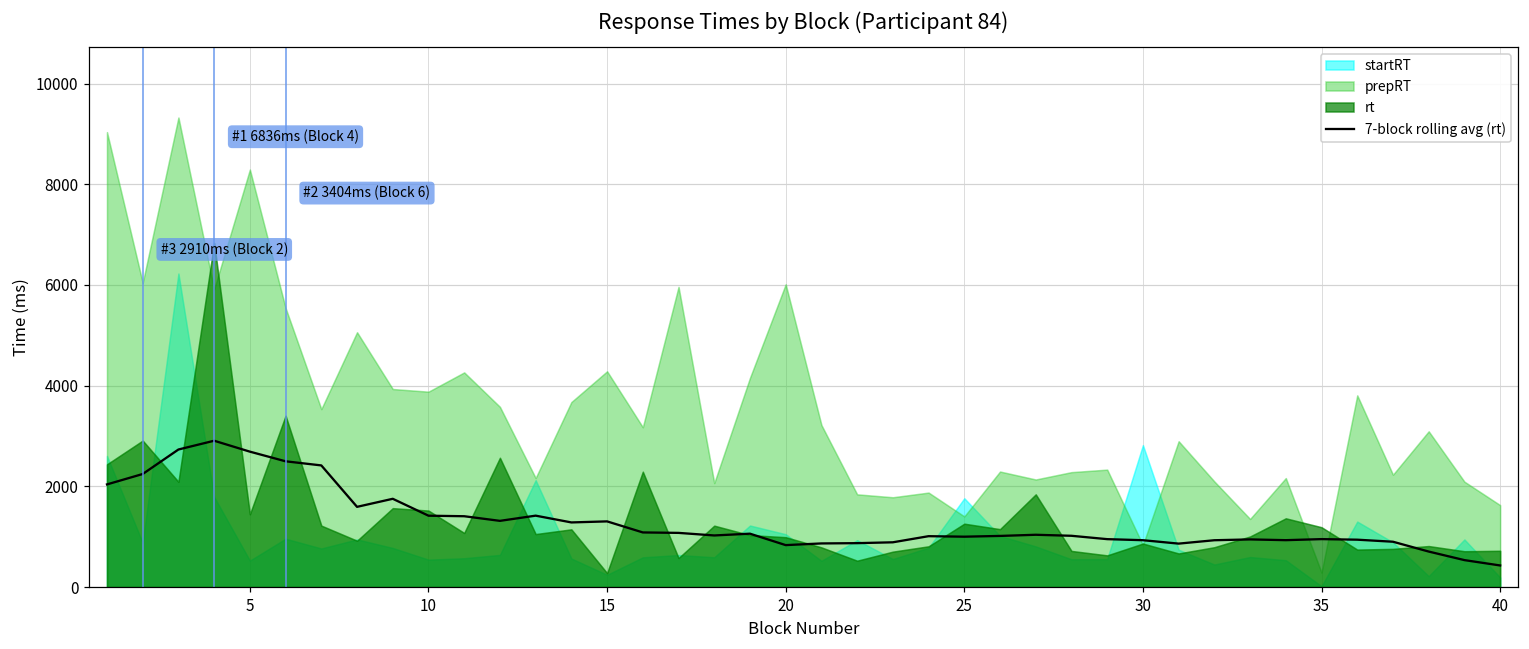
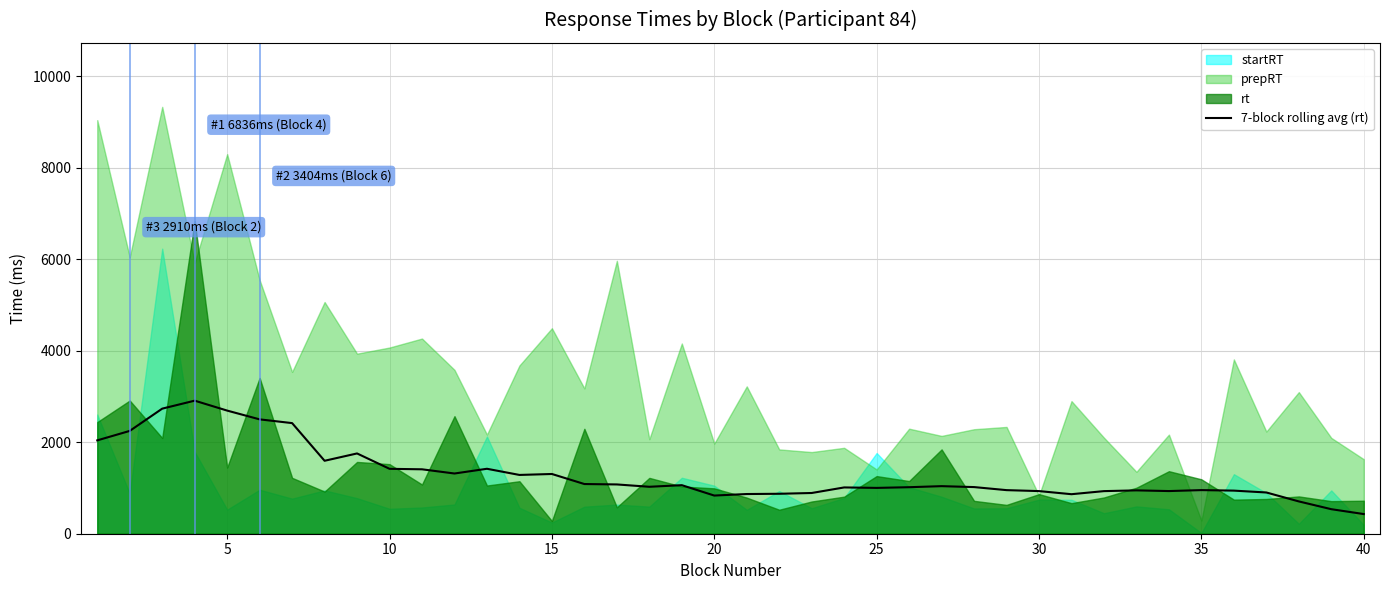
  {
    "7-block rolling avg (rt)": {
      "5": 2700,
      "10": 1400,
      "15": 1300,
      "20": 800,
      "25": 1000,
      "30": 900,
      "35": 1000,
      "40": 400
    },
    "startRT": {
      "5": 500,
      "10": 500,
      "20": 1100,
      "25": 1800,
-     "30": 2800,
+     "30": 700,
      "40": 200
    },
    "prepRT": {
-     "10": 3900,
-     "15": 4300,
-     "20": 6000,
+     "10": 4100,
+     "15": 4500,
+     "20": 2000,
      "25": 1400,
      "35": 300,
      "40": 1600
    },
    "rt": {
      "5": 1400,
      "10": 1500,
      "20": 1000,
      "25": 1300,
      "35": 1200,
      "40": 700
    }
  }
